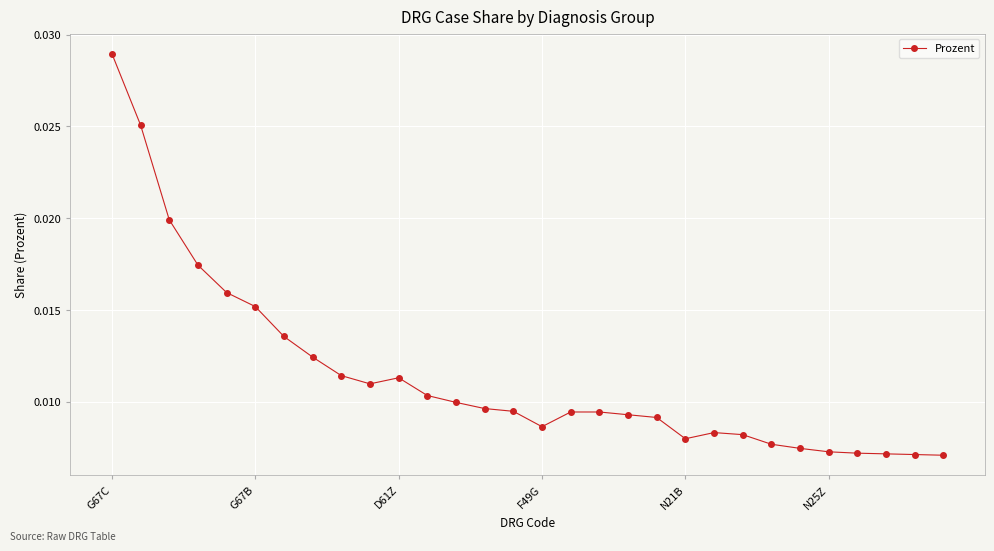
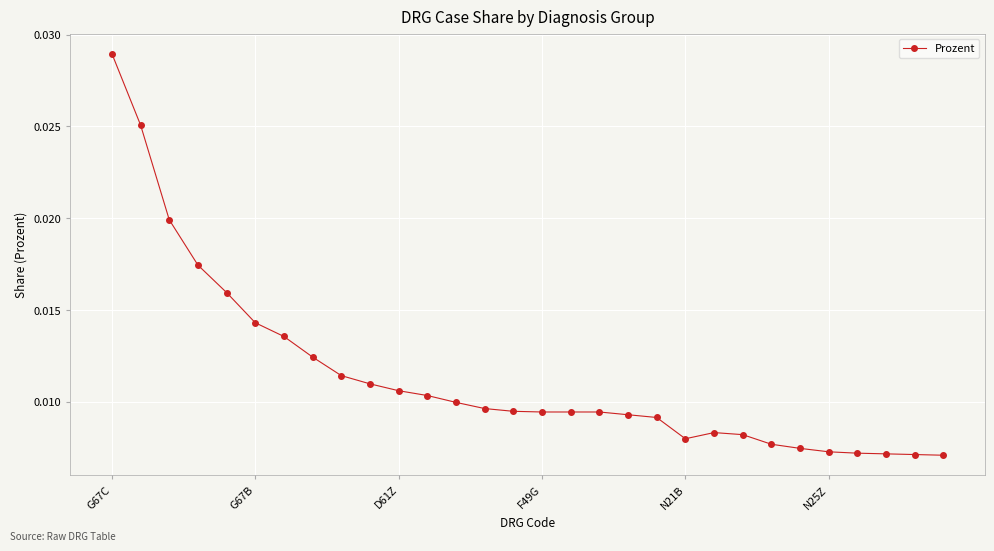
  {
    "G67C": 0.0290,
-   "G67B": 0.0152,
-   "D61Z": 0.0113,
-   "F49G": 0.0087,
+   "G67B": 0.0143,
+   "D61Z": 0.0106,
+   "F49G": 0.0095,
    "N21B": 0.0080,
    "N25Z": 0.0073
  }
